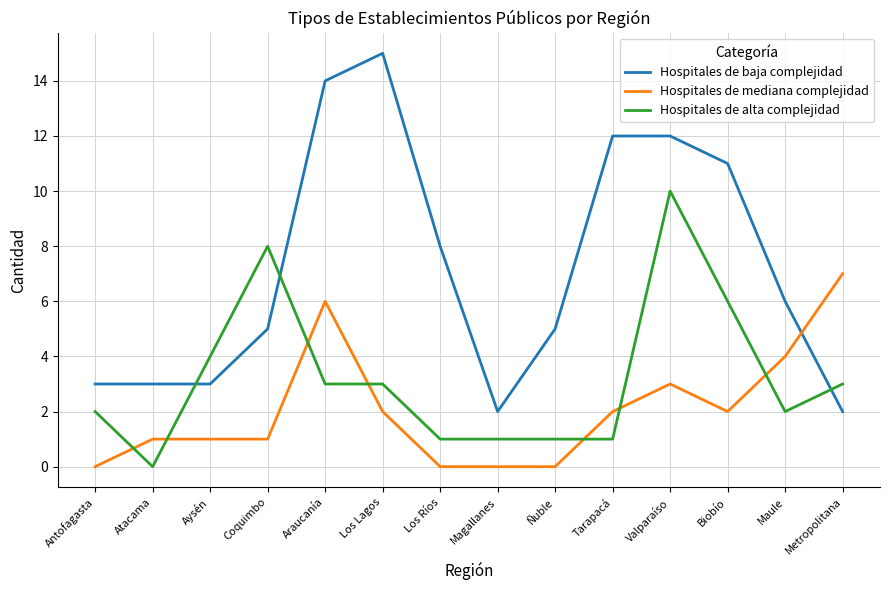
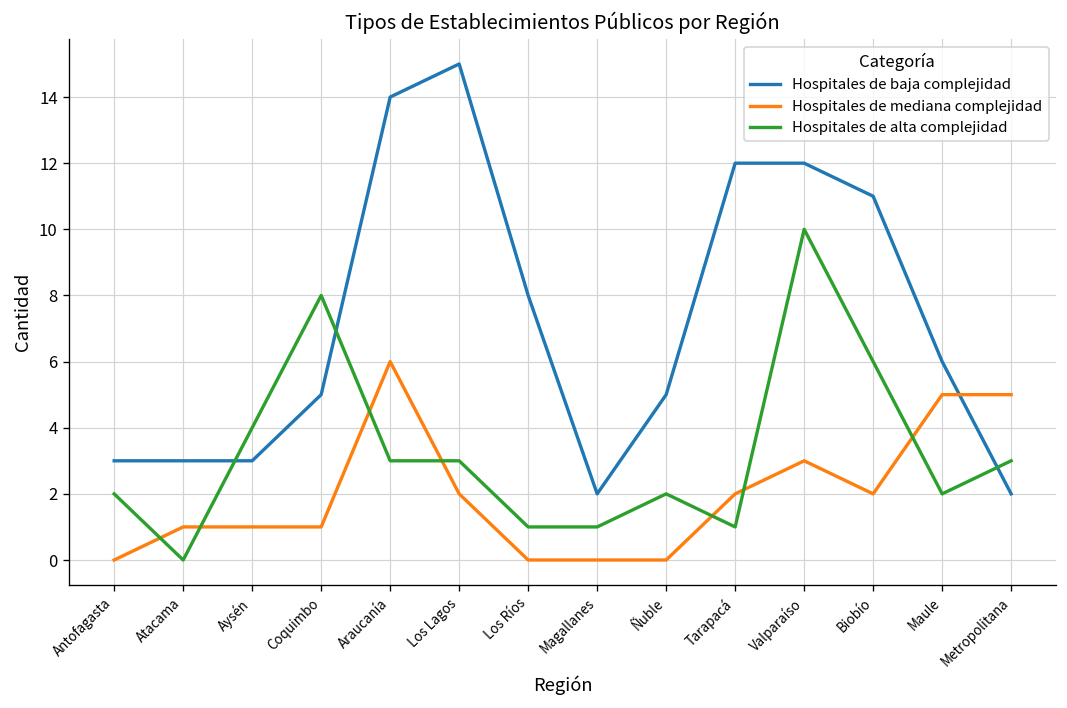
  {
    "Hospitales de baja complejidad": {
      "Antofagasta": 3,
      "Atacama": 3,
      "Aysén": 3,
      "Coquimbo": 5,
      "Araucanía": 14,
      "Los Lagos": 15,
      "Los Ríos": 8,
      "Magallanes": 2,
      "Ñuble": 5,
      "Tarapacá": 12,
      "Valparaíso": 12,
      "Biobío": 11,
      "Maule": 6,
      "Metropolitana": 2
    },
    "Hospitales de mediana complejidad": {
      "Antofagasta": 0,
      "Atacama": 1,
      "Aysén": 1,
      "Coquimbo": 1,
      "Araucanía": 6,
      "Los Lagos": 2,
      "Los Ríos": 0,
      "Magallanes": 0,
      "Ñuble": 0,
      "Tarapacá": 2,
      "Valparaíso": 3,
      "Biobío": 2,
-     "Maule": 4,
-     "Metropolitana": 7
+     "Maule": 5,
+     "Metropolitana": 5
    },
    "Hospitales de alta complejidad": {
      "Antofagasta": 2,
      "Atacama": 0,
      "Aysén": 4,
      "Coquimbo": 8,
      "Araucanía": 3,
      "Los Lagos": 3,
      "Los Ríos": 1,
      "Magallanes": 1,
-     "Ñuble": 1,
+     "Ñuble": 2,
      "Tarapacá": 1,
      "Valparaíso": 10,
      "Biobío": 6,
      "Maule": 2,
      "Metropolitana": 3
    }
  }
